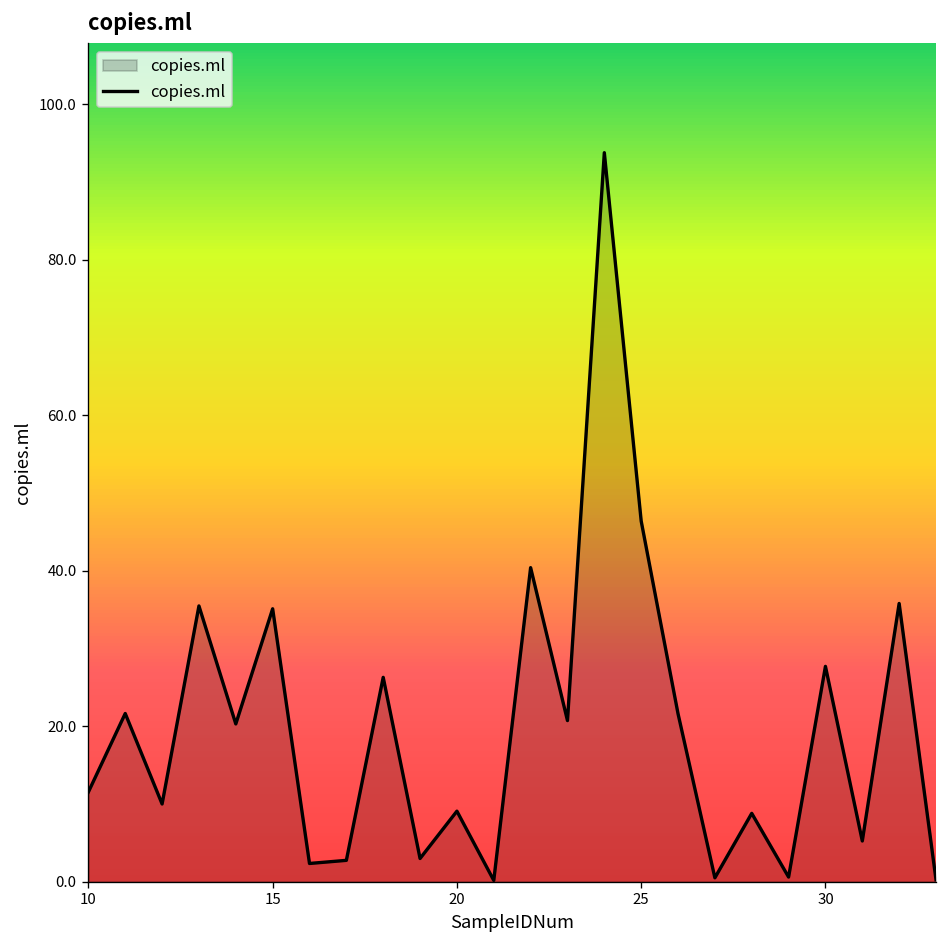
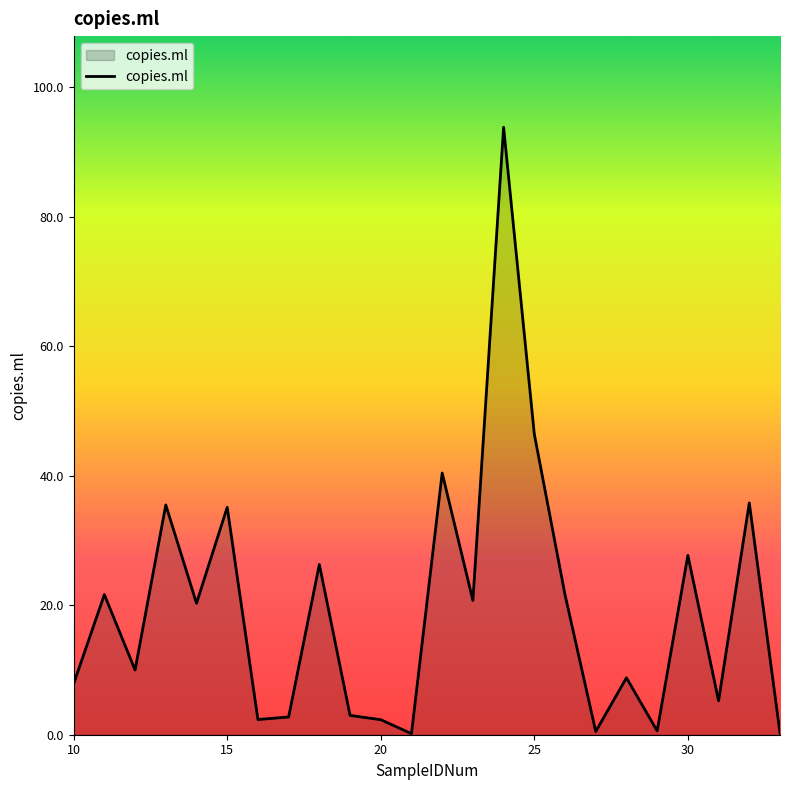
  {
-   "10": 12,
+   "10": 8,
    "15": 35,
-   "20": 9,
+   "20": 2,
    "25": 46,
    "30": 28
  }
